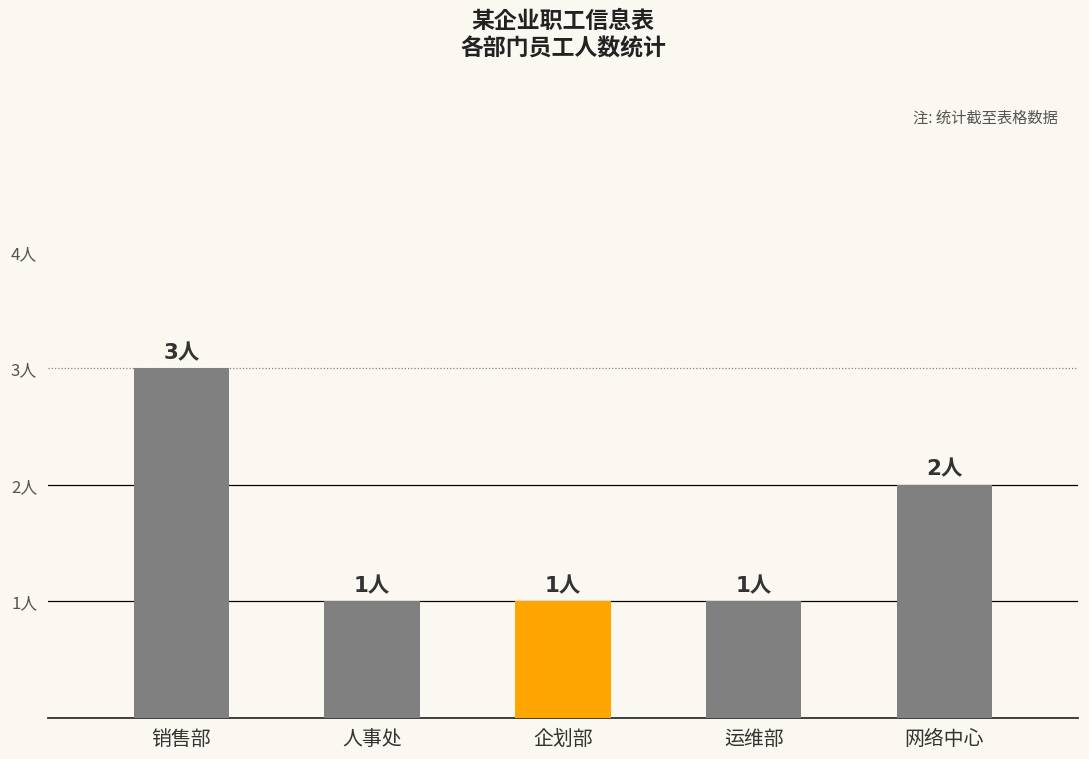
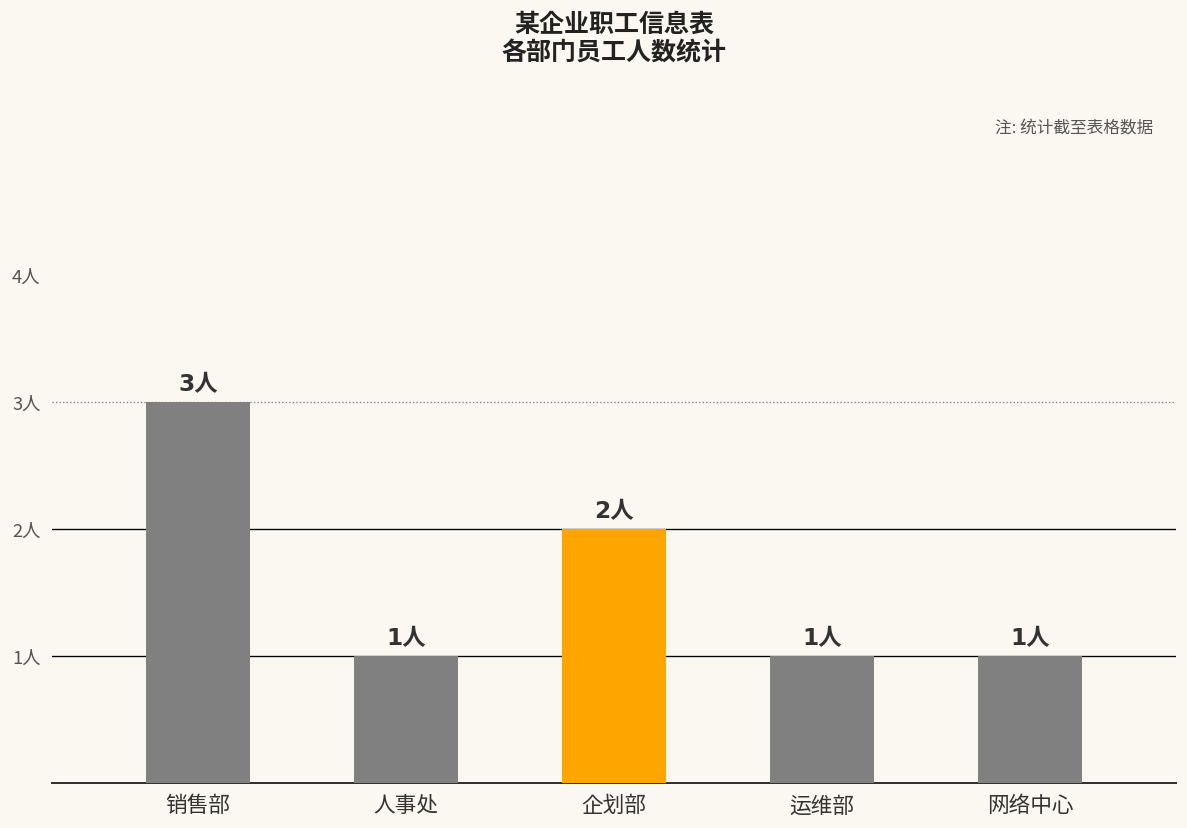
  {
    "销售部": "3人",
    "人事处": "1人",
-   "企划部": "1人",
+   "企划部": "2人",
    "运维部": "1人",
-   "网络中心": "2人"
+   "网络中心": "1人"
  }
